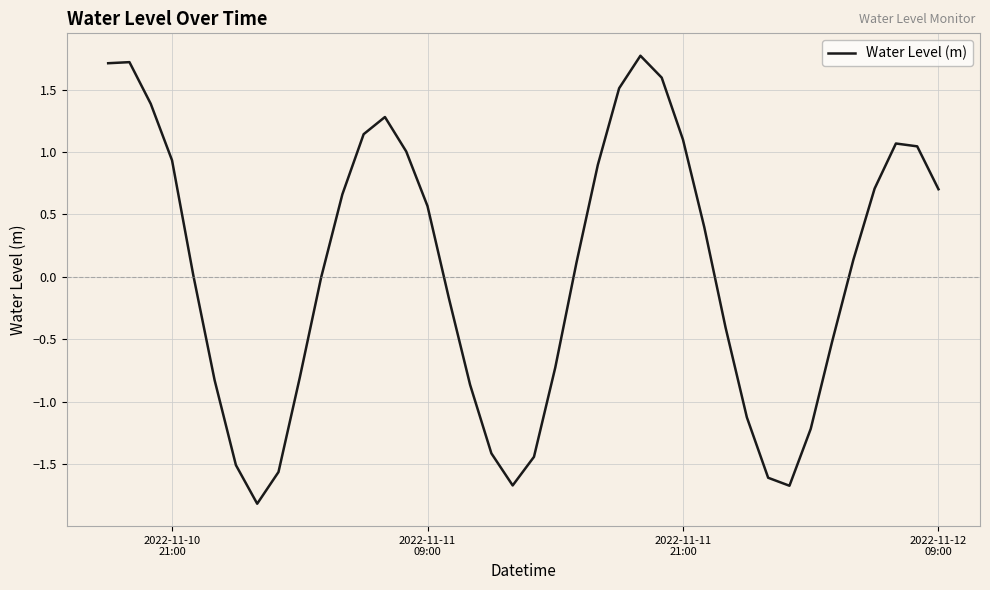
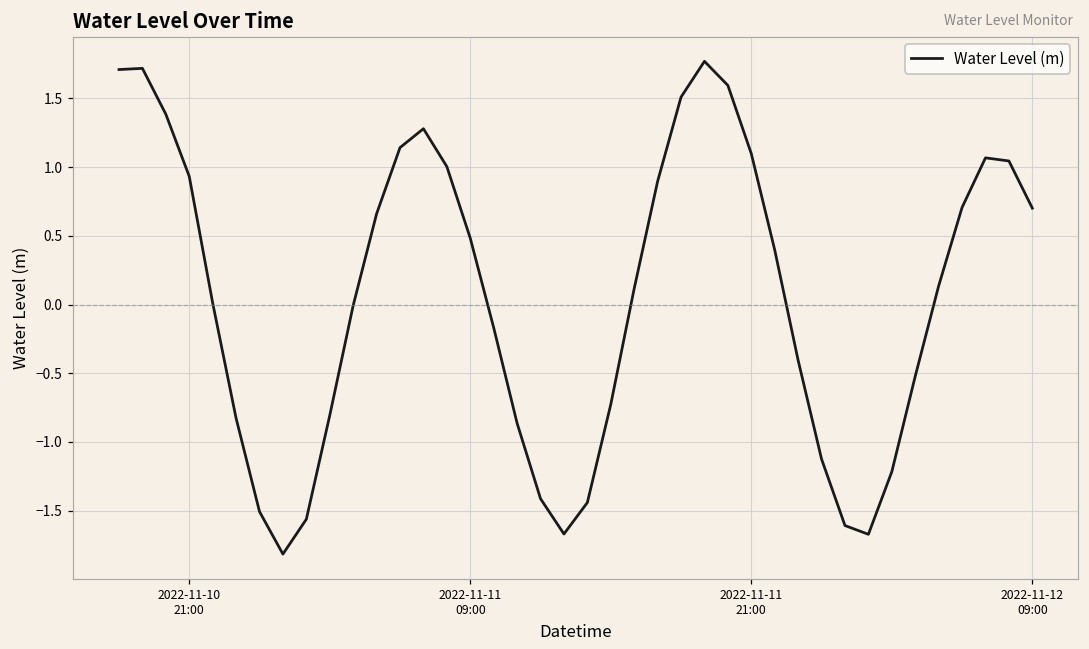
  {
    "2022-11-10 21:00": 0.93,
-   "2022-11-11 09:00": 0.57,
+   "2022-11-11 09:00": 0.48,
    "2022-11-11 21:00": 1.10,
    "2022-11-12 09:00": 0.70
  }
